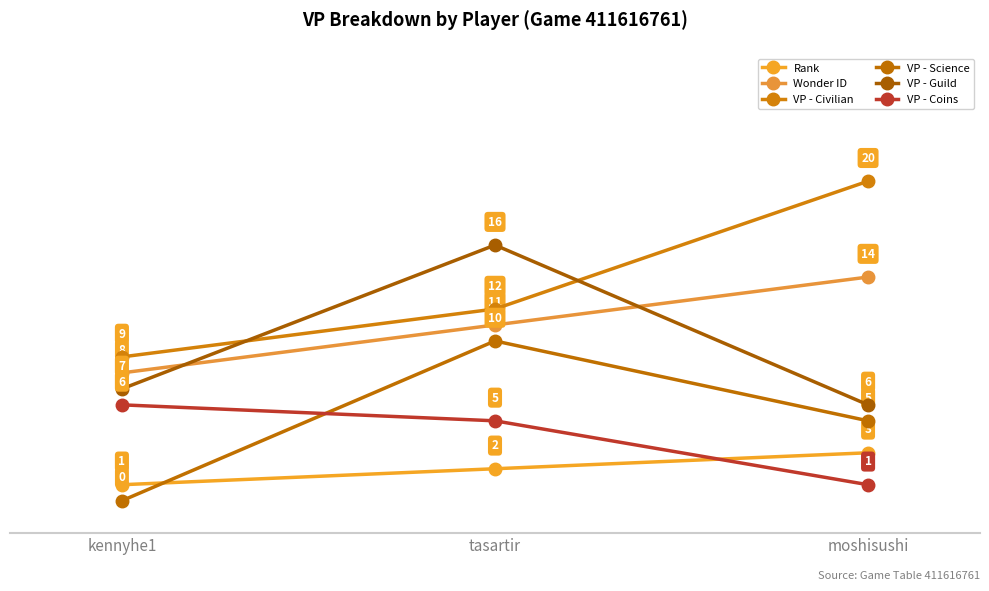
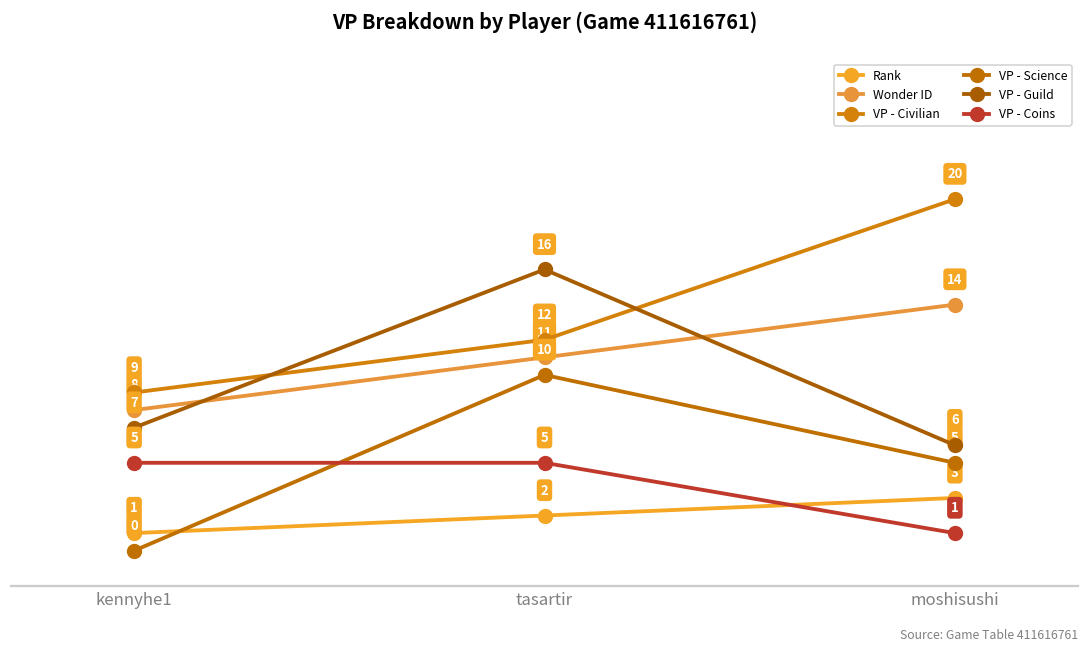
  {
    "VP - Coins": {
-     "kennyhe1": 6
+     "kennyhe1": 5
    }
  }
